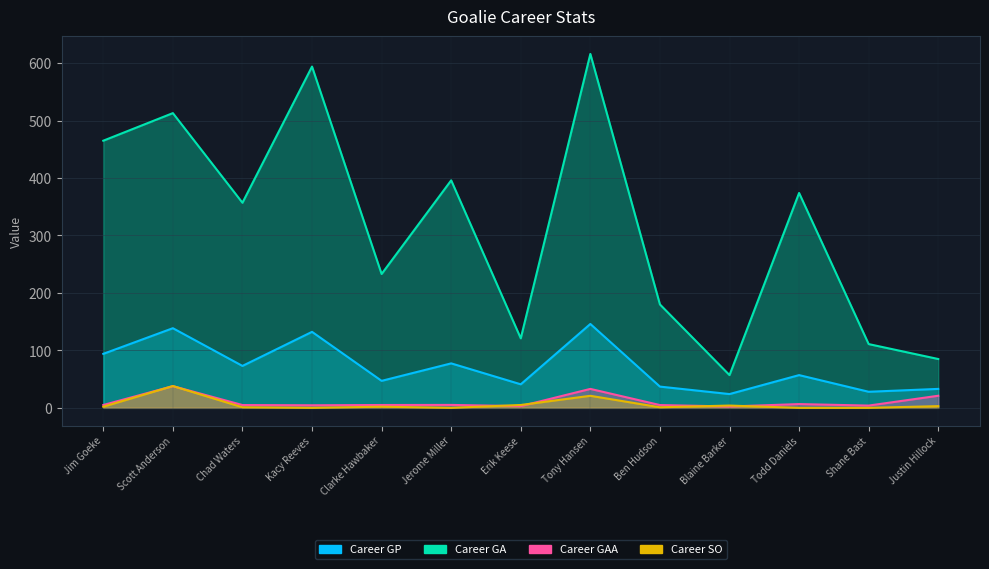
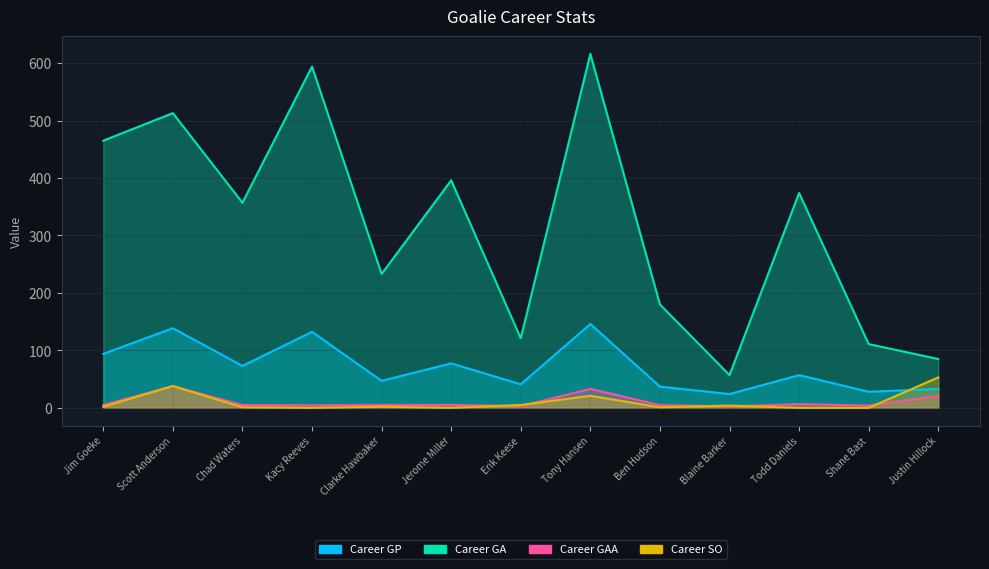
  {
    "Career GAA": {
      "Kacy Reeves": 0,
      "Jerome Miller": 10,
      "Tony Hansen": 30,
      "Todd Daniels": 10,
      "Justin Hillock": 20
    },
    "Career SO": {
      "Kacy Reeves": 0,
      "Jerome Miller": 0,
      "Tony Hansen": 20,
      "Todd Daniels": 0,
-     "Justin Hillock": 0
+     "Justin Hillock": 50
    }
  }
